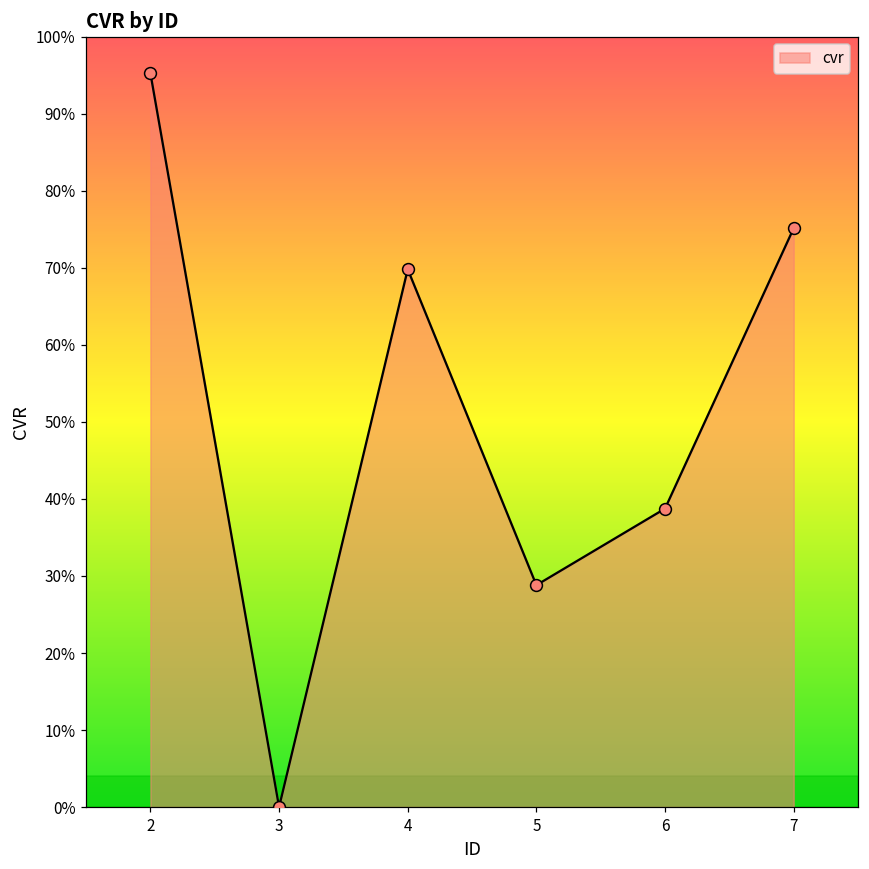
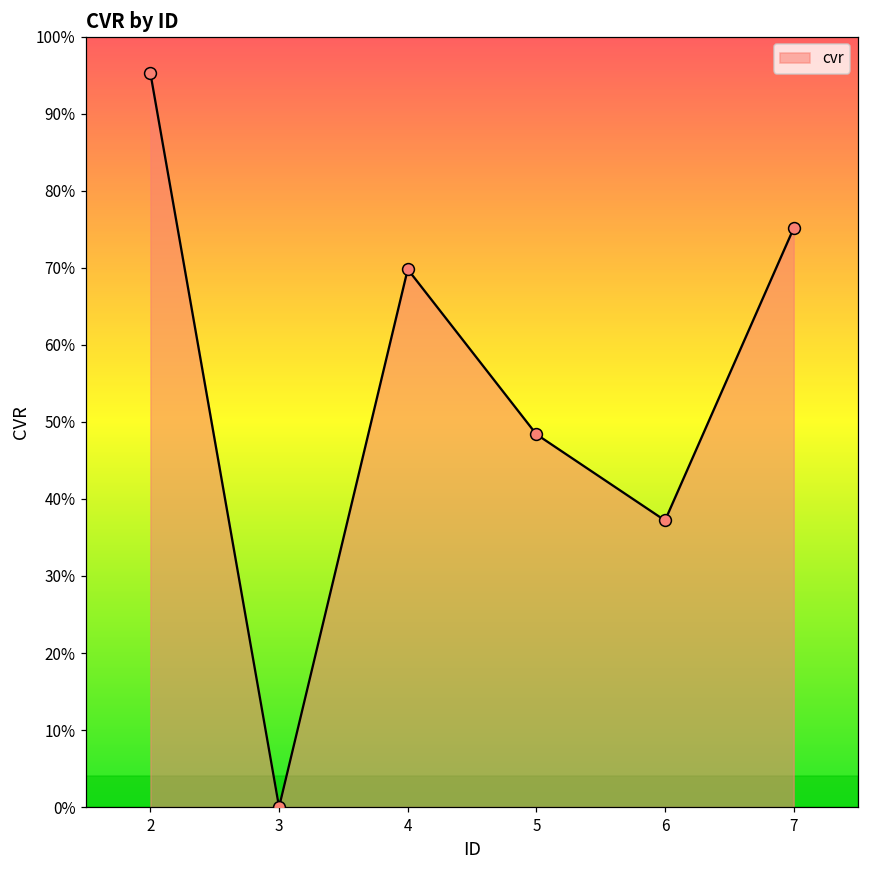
  {
    "2": "95%",
    "4": "70%",
-   "5": "29%",
-   "6": "39%",
+   "5": "48%",
+   "6": "37%",
    "7": "75%"
  }
